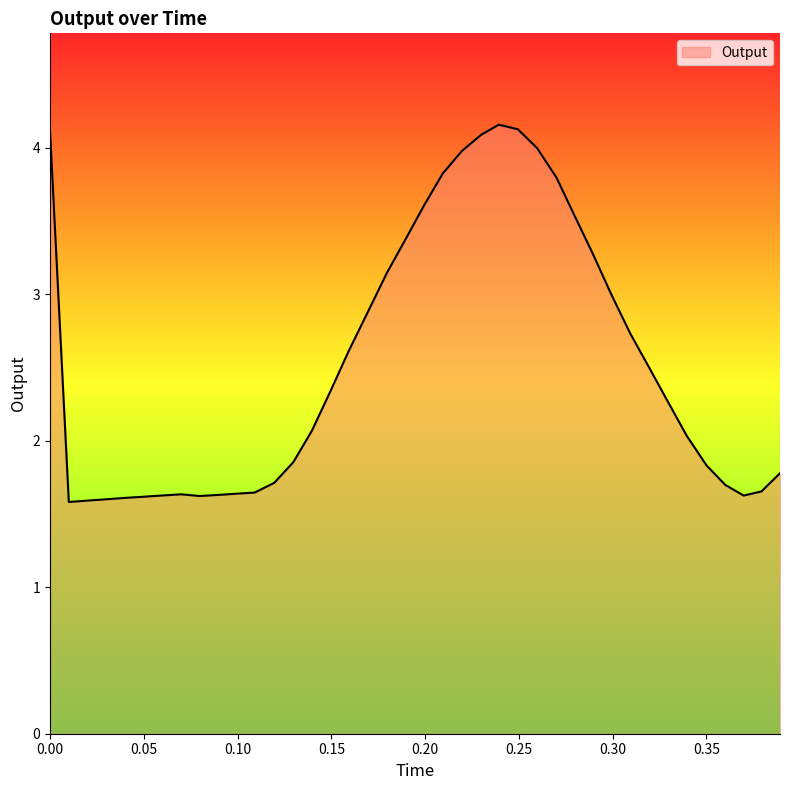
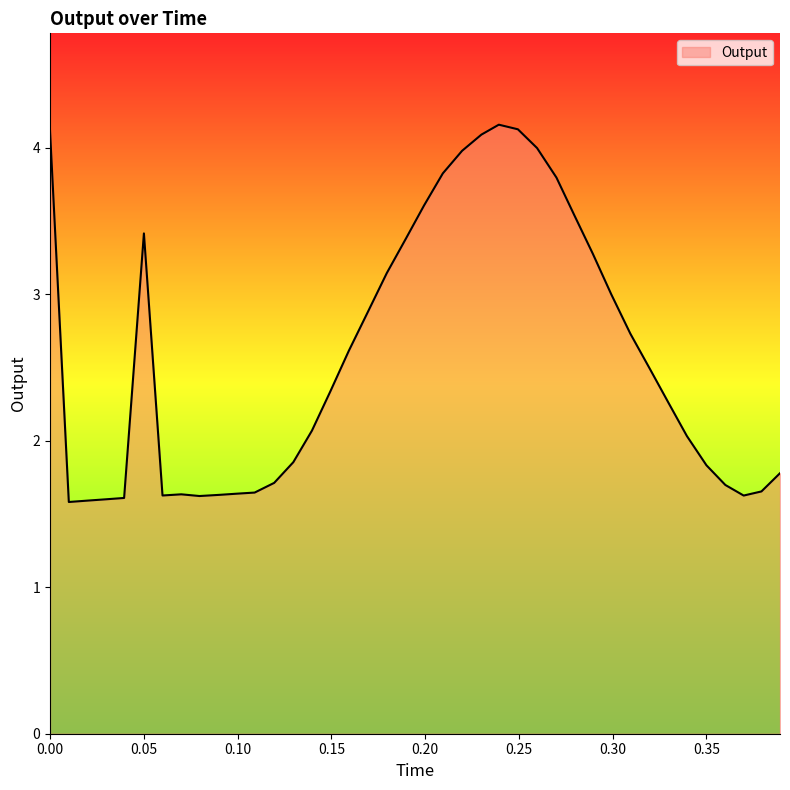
  {
    "0.00": 4.11,
-   "0.05": 1.62,
+   "0.05": 3.41,
    "0.35": 1.83
  }
